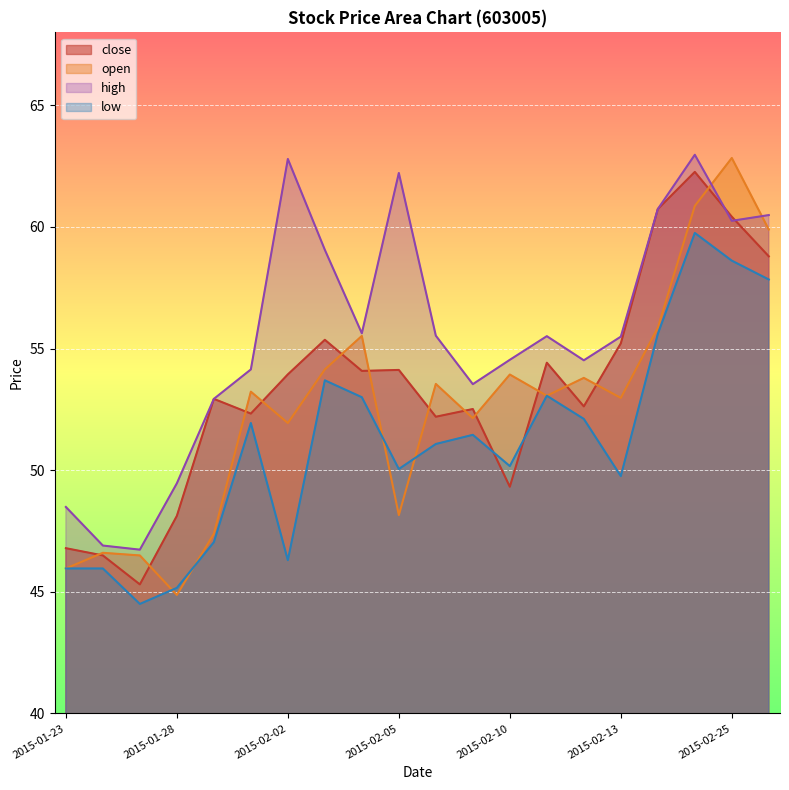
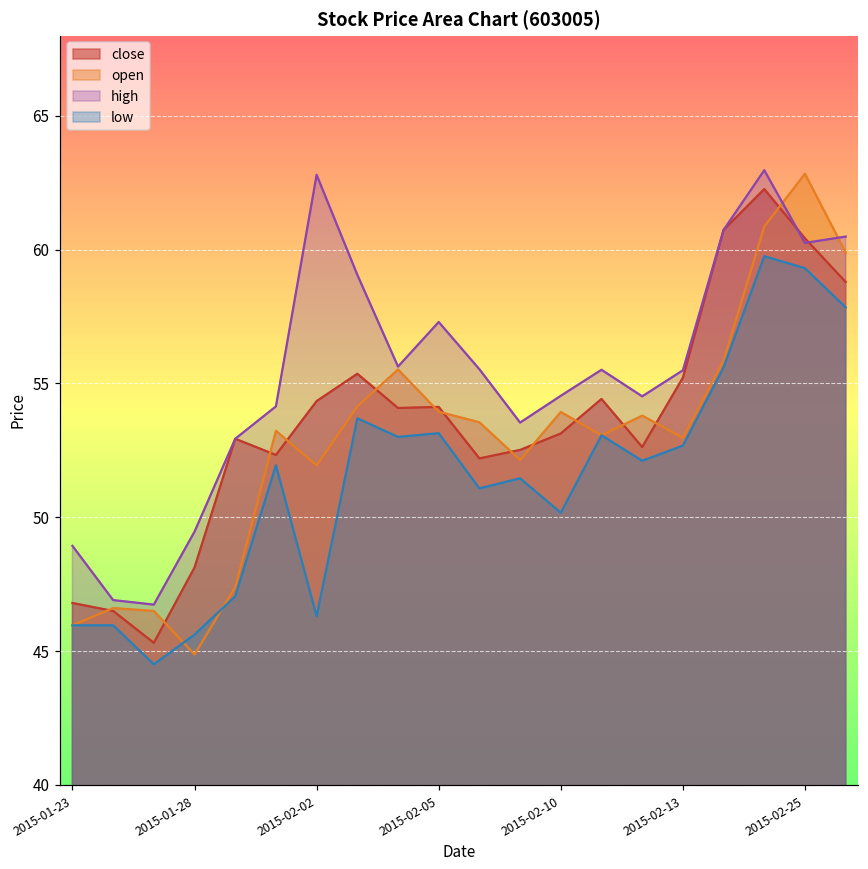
  {
    "close": {
      "2015-01-23": 46.8,
      "2015-01-28": 48.1,
-     "2015-02-02": 53.9,
+     "2015-02-02": 54.3,
      "2015-02-05": 54.1,
-     "2015-02-10": 49.3,
+     "2015-02-10": 53.1,
      "2015-02-13": 55.2,
      "2015-02-25": 60.4
    },
    "open": {
      "2015-01-28": 44.9,
      "2015-02-02": 51.9,
-     "2015-02-05": 48.2,
+     "2015-02-05": 53.9,
      "2015-02-10": 53.9,
      "2015-02-13": 53.0,
      "2015-02-25": 62.8
    },
    "high": {
-     "2015-01-23": 48.5,
+     "2015-01-23": 48.9,
      "2015-01-28": 49.5,
      "2015-02-02": 62.8,
-     "2015-02-05": 62.2,
+     "2015-02-05": 57.3,
      "2015-02-10": 54.5,
      "2015-02-13": 55.5,
      "2015-02-25": 60.3
    },
    "low": {
-     "2015-01-28": 45.2,
+     "2015-01-28": 45.6,
      "2015-02-02": 46.3,
-     "2015-02-05": 50.1,
+     "2015-02-05": 53.1,
      "2015-02-10": 50.2,
-     "2015-02-13": 49.8,
-     "2015-02-25": 58.6
+     "2015-02-13": 52.7,
+     "2015-02-25": 59.3
    }
  }
